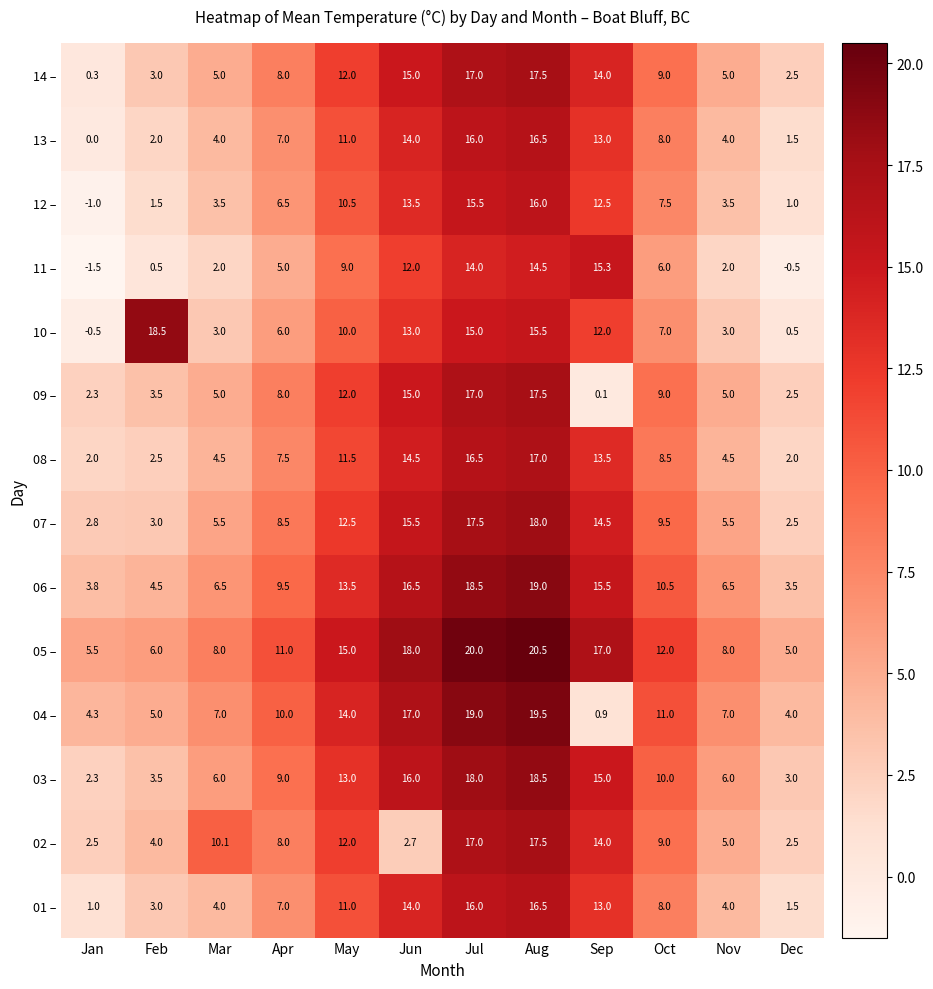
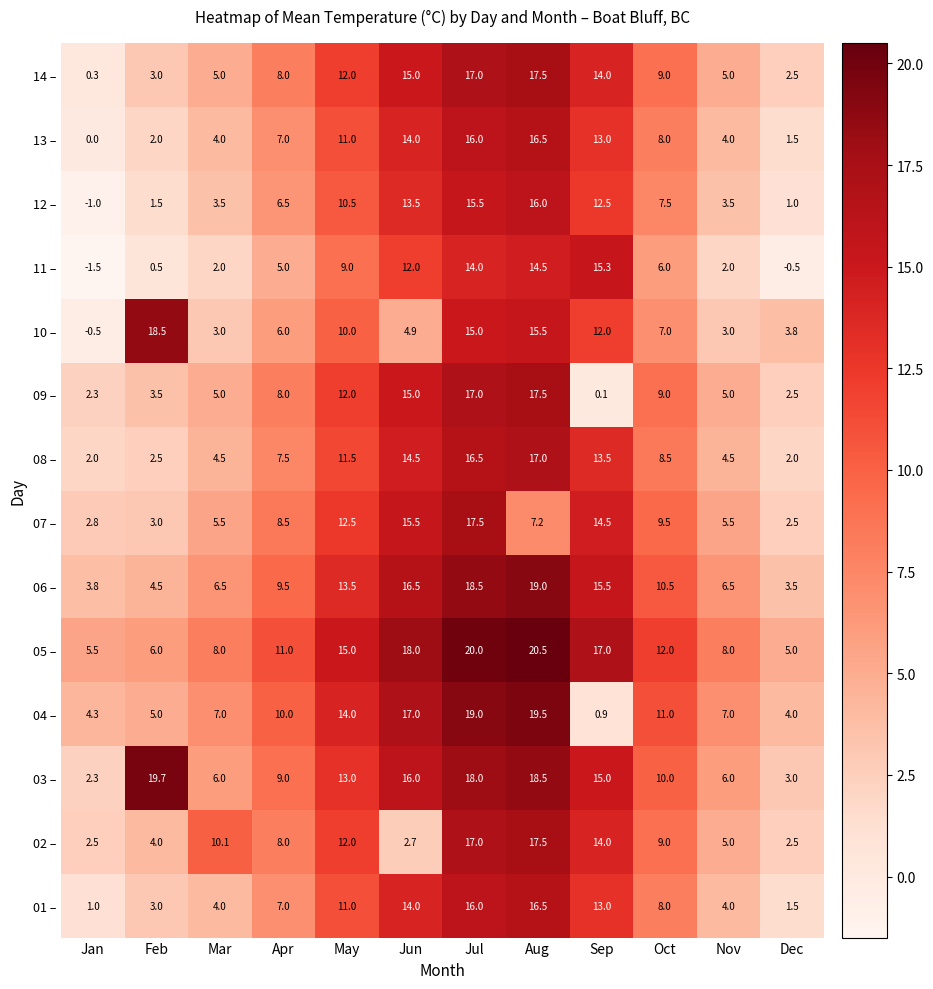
  {
    "14 –": {
      "Jan": 0.3,
      "Feb": 3.0,
      "Mar": 5.0,
      "Apr": 8.0,
      "May": 12.0,
      "Jun": 15.0,
      "Jul": 17.0,
      "Aug": 17.5,
      "Sep": 14.0,
      "Oct": 9.0,
      "Nov": 5.0,
      "Dec": 2.5
    },
    "13 –": {
      "Jan": 0.0,
      "Feb": 2.0,
      "Mar": 4.0,
      "Apr": 7.0,
      "May": 11.0,
      "Jun": 14.0,
      "Jul": 16.0,
      "Aug": 16.5,
      "Sep": 13.0,
      "Oct": 8.0,
      "Nov": 4.0,
      "Dec": 1.5
    },
    "12 –": {
      "Jan": -1.0,
      "Feb": 1.5,
      "Mar": 3.5,
      "Apr": 6.5,
      "May": 10.5,
      "Jun": 13.5,
      "Jul": 15.5,
      "Aug": 16.0,
      "Sep": 12.5,
      "Oct": 7.5,
      "Nov": 3.5,
      "Dec": 1.0
    },
    "11 –": {
      "Jan": -1.5,
      "Feb": 0.5,
      "Mar": 2.0,
      "Apr": 5.0,
      "May": 9.0,
      "Jun": 12.0,
      "Jul": 14.0,
      "Aug": 14.5,
      "Sep": 15.3,
      "Oct": 6.0,
      "Nov": 2.0,
      "Dec": -0.5
    },
    "10 –": {
      "Jan": -0.5,
      "Feb": 18.5,
      "Mar": 3.0,
      "Apr": 6.0,
      "May": 10.0,
-     "Jun": 13.0,
+     "Jun": 4.9,
      "Jul": 15.0,
      "Aug": 15.5,
      "Sep": 12.0,
      "Oct": 7.0,
      "Nov": 3.0,
-     "Dec": 0.5
+     "Dec": 3.8
    },
    "09 –": {
      "Jan": 2.3,
      "Feb": 3.5,
      "Mar": 5.0,
      "Apr": 8.0,
      "May": 12.0,
      "Jun": 15.0,
      "Jul": 17.0,
      "Aug": 17.5,
      "Sep": 0.1,
      "Oct": 9.0,
      "Nov": 5.0,
      "Dec": 2.5
    },
    "08 –": {
      "Jan": 2.0,
      "Feb": 2.5,
      "Mar": 4.5,
      "Apr": 7.5,
      "May": 11.5,
      "Jun": 14.5,
      "Jul": 16.5,
      "Aug": 17.0,
      "Sep": 13.5,
      "Oct": 8.5,
      "Nov": 4.5,
      "Dec": 2.0
    },
    "07 –": {
      "Jan": 2.8,
      "Feb": 3.0,
      "Mar": 5.5,
      "Apr": 8.5,
      "May": 12.5,
      "Jun": 15.5,
      "Jul": 17.5,
-     "Aug": 18.0,
+     "Aug": 7.2,
      "Sep": 14.5,
      "Oct": 9.5,
      "Nov": 5.5,
      "Dec": 2.5
    },
    "06 –": {
      "Jan": 3.8,
      "Feb": 4.5,
      "Mar": 6.5,
      "Apr": 9.5,
      "May": 13.5,
      "Jun": 16.5,
      "Jul": 18.5,
      "Aug": 19.0,
      "Sep": 15.5,
      "Oct": 10.5,
      "Nov": 6.5,
      "Dec": 3.5
    },
    "05 –": {
      "Jan": 5.5,
      "Feb": 6.0,
      "Mar": 8.0,
      "Apr": 11.0,
      "May": 15.0,
      "Jun": 18.0,
      "Jul": 20.0,
      "Aug": 20.5,
      "Sep": 17.0,
      "Oct": 12.0,
      "Nov": 8.0,
      "Dec": 5.0
    },
    "04 –": {
      "Jan": 4.3,
      "Feb": 5.0,
      "Mar": 7.0,
      "Apr": 10.0,
      "May": 14.0,
      "Jun": 17.0,
      "Jul": 19.0,
      "Aug": 19.5,
      "Sep": 0.9,
      "Oct": 11.0,
      "Nov": 7.0,
      "Dec": 4.0
    },
    "03 –": {
      "Jan": 2.3,
-     "Feb": 3.5,
+     "Feb": 19.7,
      "Mar": 6.0,
      "Apr": 9.0,
      "May": 13.0,
      "Jun": 16.0,
      "Jul": 18.0,
      "Aug": 18.5,
      "Sep": 15.0,
      "Oct": 10.0,
      "Nov": 6.0,
      "Dec": 3.0
    },
    "02 –": {
      "Jan": 2.5,
      "Feb": 4.0,
      "Mar": 10.1,
      "Apr": 8.0,
      "May": 12.0,
      "Jun": 2.7,
      "Jul": 17.0,
      "Aug": 17.5,
      "Sep": 14.0,
      "Oct": 9.0,
      "Nov": 5.0,
      "Dec": 2.5
    },
    "01 –": {
      "Jan": 1.0,
      "Feb": 3.0,
      "Mar": 4.0,
      "Apr": 7.0,
      "May": 11.0,
      "Jun": 14.0,
      "Jul": 16.0,
      "Aug": 16.5,
      "Sep": 13.0,
      "Oct": 8.0,
      "Nov": 4.0,
      "Dec": 1.5
    }
  }
